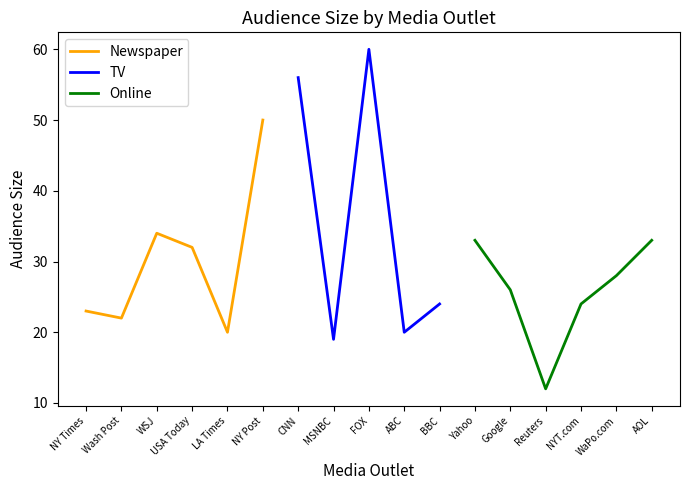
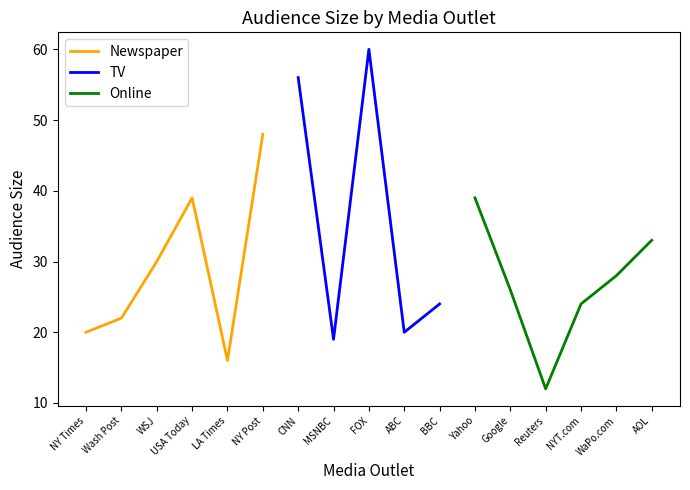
  {
    "Newspaper": {
-     "NY Times": 23,
+     "NY Times": 20,
      "Wash Post": 22,
-     "WSJ": 34,
-     "USA Today": 32,
-     "LA Times": 20,
-     "NY Post": 50
+     "WSJ": 30,
+     "USA Today": 39,
+     "LA Times": 16,
+     "NY Post": 48
    },
    "TV": {
      "CNN": 56,
      "MSNBC": 19,
      "FOX": 60,
      "ABC": 20,
      "BBC": 24
    },
    "Online": {
-     "Yahoo": 33,
+     "Yahoo": 39,
      "Google": 26,
      "Reuters": 12,
      "NYT.com": 24,
      "WaPo.com": 28,
      "AOL": 33
    }
  }
